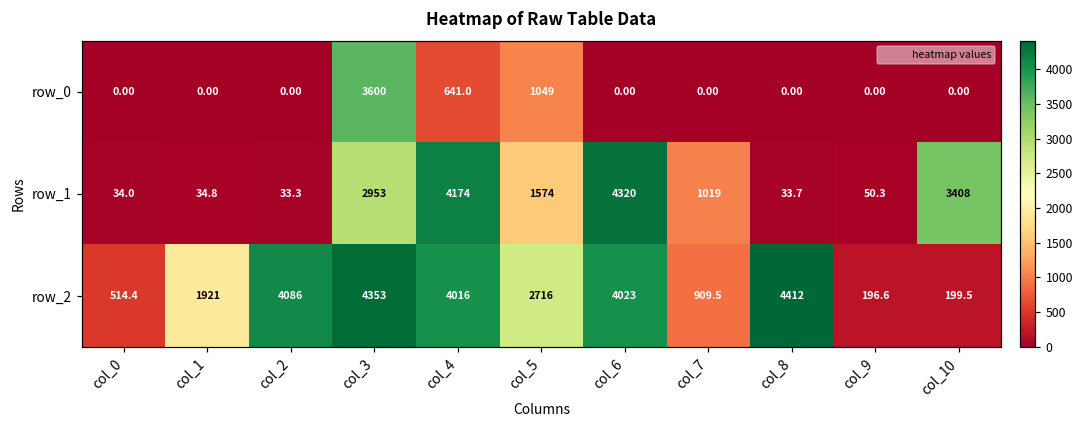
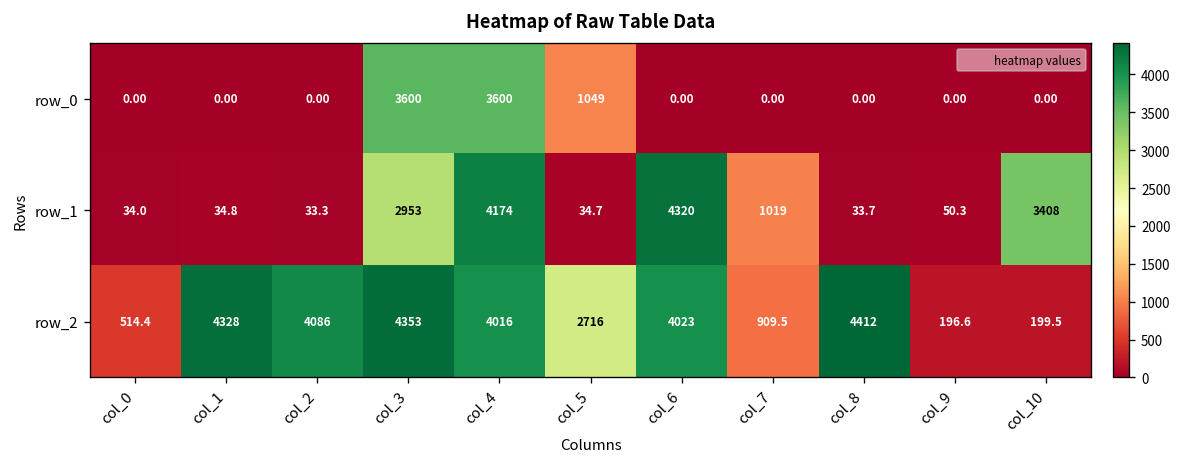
  {
    "row_0": {
      "col_0": 0.00,
      "col_1": 0.00,
      "col_2": 0.00,
      "col_3": 3600,
-     "col_4": 641.0,
+     "col_4": 3600,
      "col_5": 1049,
      "col_6": 0.00,
      "col_7": 0.00,
      "col_8": 0.00,
      "col_9": 0.00,
      "col_10": 0.00
    },
    "row_1": {
      "col_0": 34.0,
      "col_1": 34.8,
      "col_2": 33.3,
      "col_3": 2953,
      "col_4": 4174,
-     "col_5": 1574,
+     "col_5": 34.7,
      "col_6": 4320,
      "col_7": 1019,
      "col_8": 33.7,
      "col_9": 50.3,
      "col_10": 3408
    },
    "row_2": {
      "col_0": 514.4,
-     "col_1": 1921,
+     "col_1": 4328,
      "col_2": 4086,
      "col_3": 4353,
      "col_4": 4016,
      "col_5": 2716,
      "col_6": 4023,
      "col_7": 909.5,
      "col_8": 4412,
      "col_9": 196.6,
      "col_10": 199.5
    }
  }
